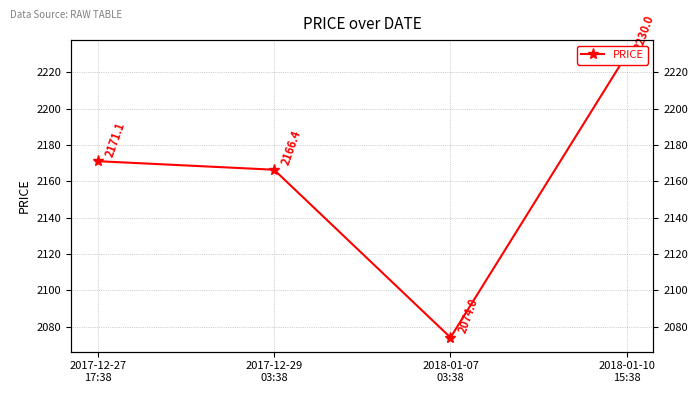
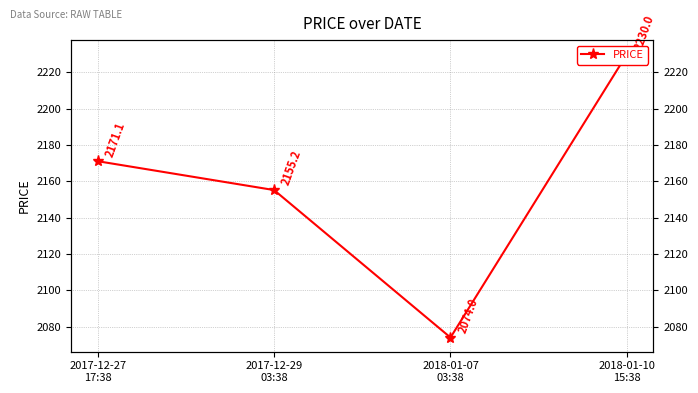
  {
    "2017-12-27 17:38": 2171.1,
-   "2017-12-29 03:38": 2166.4,
+   "2017-12-29 03:38": 2155.2,
    "2018-01-07 03:38": 2074.0
  }
